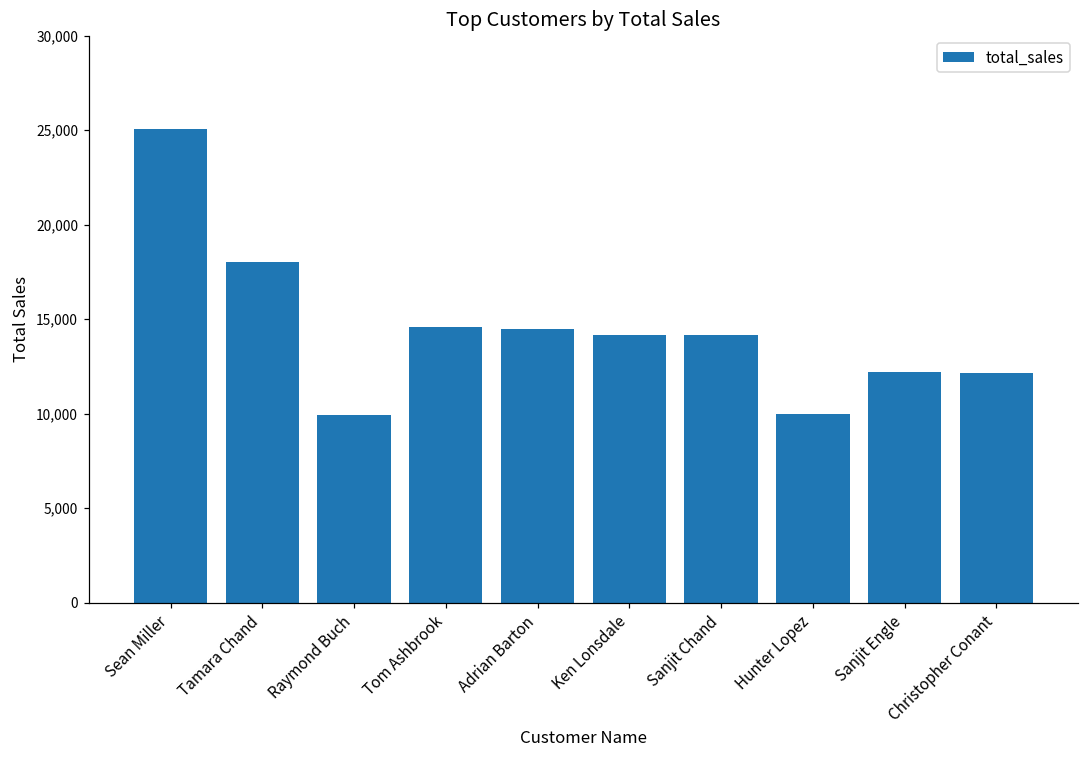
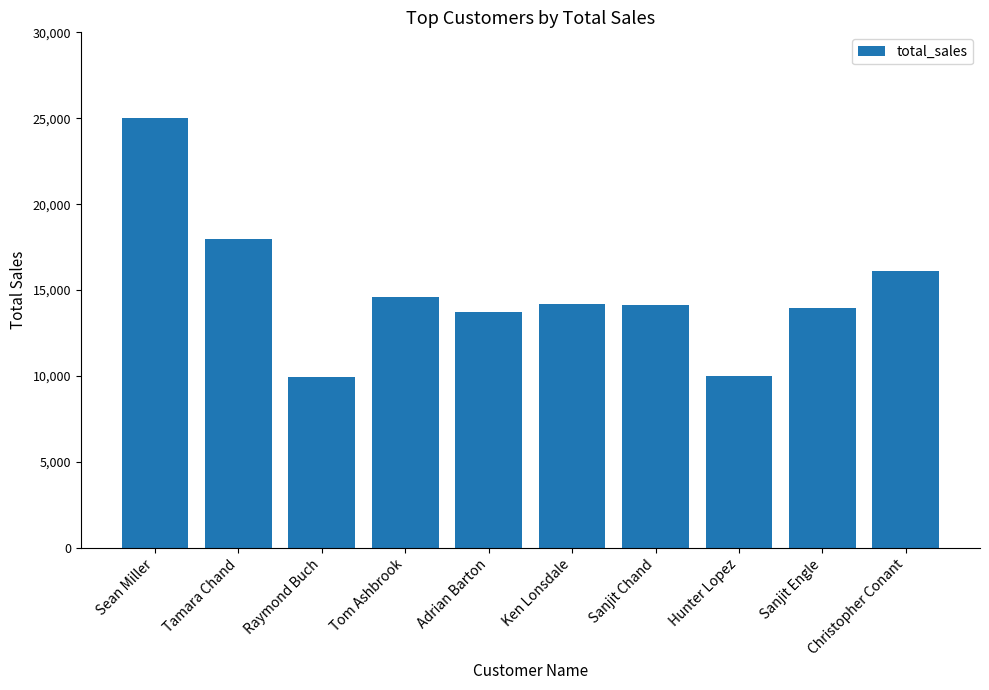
  {
    "Sean Miller": "25,000",
    "Tamara Chand": "18,000",
    "Raymond Buch": "9,900",
    "Tom Ashbrook": "14,600",
-   "Adrian Barton": "14,500",
+   "Adrian Barton": "13,700",
    "Ken Lonsdale": "14,200",
    "Sanjit Chand": "14,100",
    "Hunter Lopez": "10,000",
-   "Sanjit Engle": "12,200",
-   "Christopher Conant": "12,100"
+   "Sanjit Engle": "14,000",
+   "Christopher Conant": "16,100"
  }
